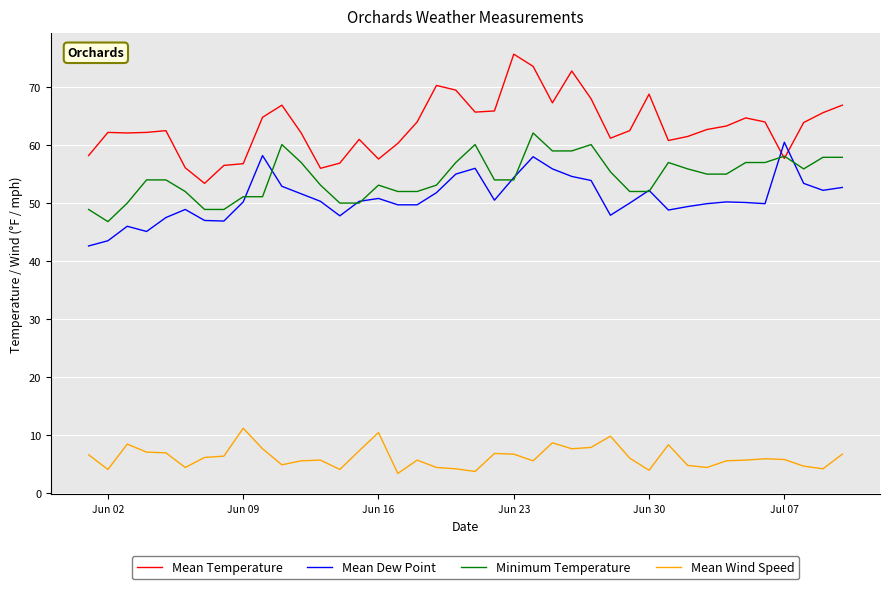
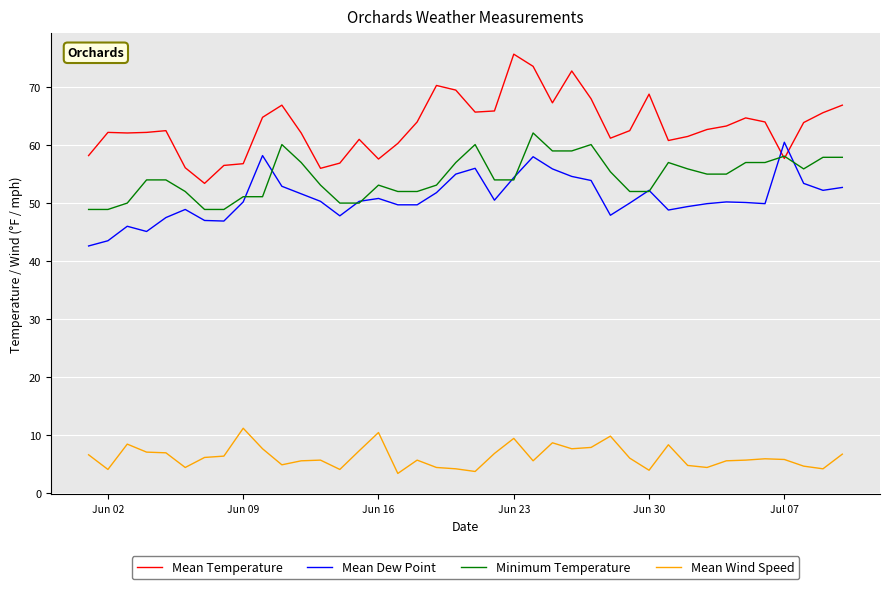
  {
    "Mean Temperature": {
      "Jun 02": 62,
      "Jun 09": 57,
      "Jun 16": 58,
      "Jun 23": 76,
      "Jun 30": 69
    },
    "Mean Dew Point": {
      "Jun 02": 44,
      "Jun 09": 50,
      "Jun 16": 51,
      "Jul 07": 61
    },
    "Minimum Temperature": {
-     "Jun 02": 47,
+     "Jun 02": 49,
      "Jun 09": 51,
      "Jun 16": 53
    },
    "Mean Wind Speed": {
      "Jun 02": 4,
      "Jun 09": 11,
      "Jun 16": 10,
-     "Jun 23": 7,
+     "Jun 23": 9,
      "Jun 30": 4,
      "Jul 07": 6
    }
  }
